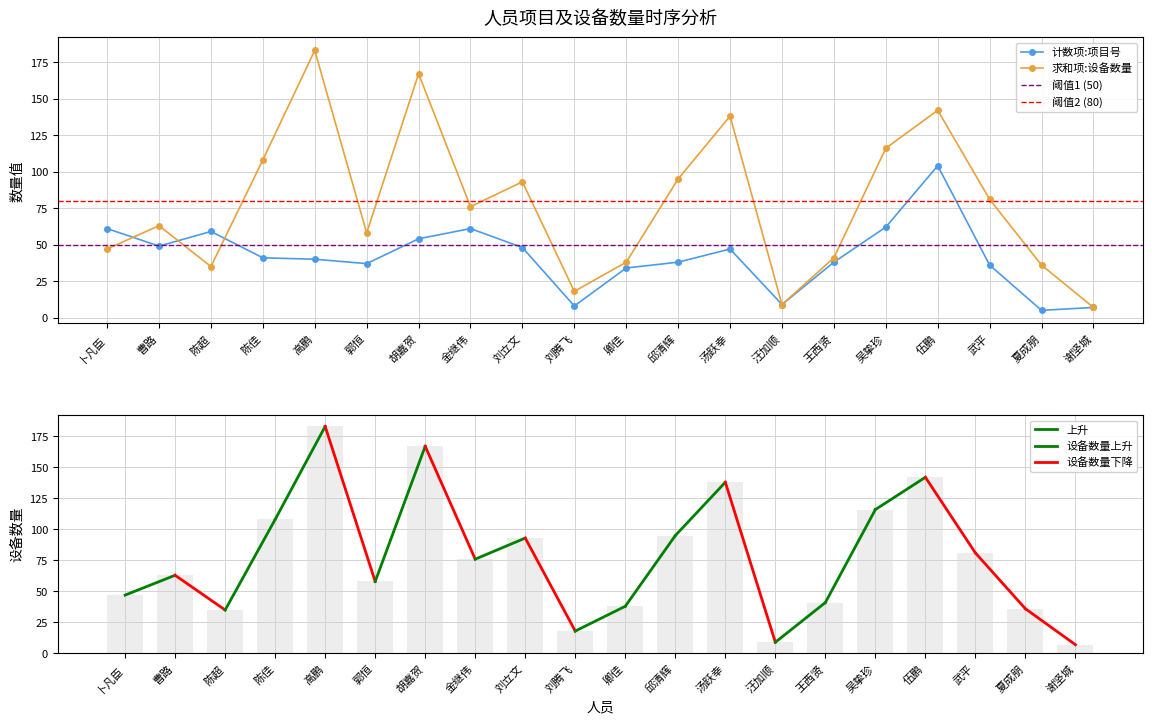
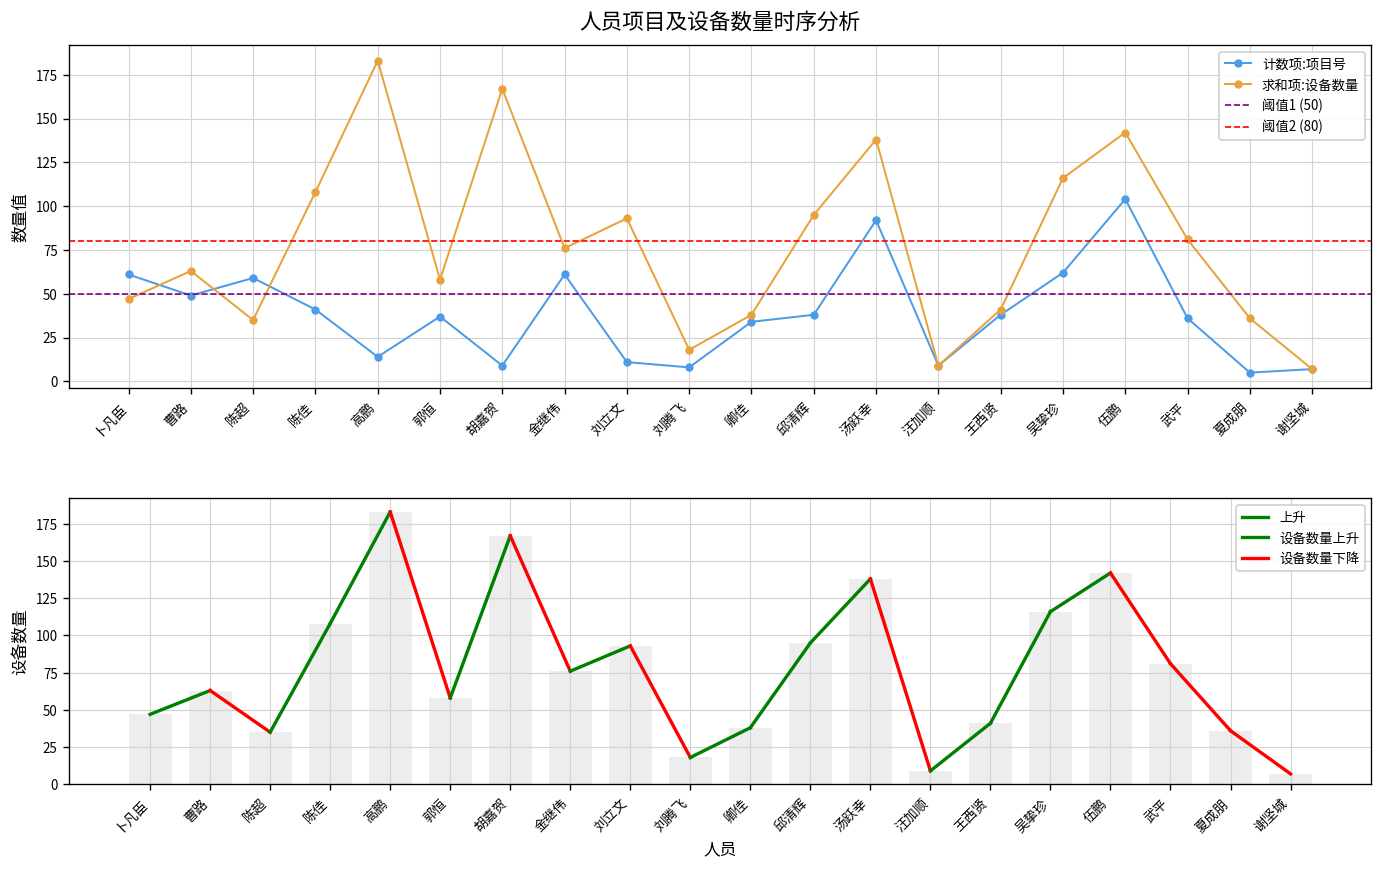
  {
    "人员项目及设备数量时序分析": {
      "计数项:项目号": {
        "卜凡臣": 61,
        "曹路": 49,
        "陈超": 59,
        "陈佳": 41,
-       "高鹏": 40,
+       "高鹏": 14,
        "郭恒": 37,
-       "胡嘉贺": 54,
+       "胡嘉贺": 9,
        "金继伟": 61,
-       "刘立文": 48,
+       "刘立文": 11,
        "刘腾飞": 8,
        "卿佳": 34,
        "邱清辉": 38,
-       "汤跃幸": 47,
+       "汤跃幸": 92,
        "王西贤": 38,
        "吴挚珍": 62,
        "伍鹏": 104,
        "武平": 36,
        "夏成朋": 5
      },
      "求和项:设备数量": {
        "卜凡臣": 47,
        "曹路": 63,
        "陈超": 35,
        "陈佳": 108,
        "高鹏": 183,
        "郭恒": 58,
        "胡嘉贺": 167,
        "金继伟": 76,
        "刘立文": 93,
        "刘腾飞": 18,
        "卿佳": 38,
        "邱清辉": 95,
        "汤跃幸": 138,
        "王西贤": 41,
        "吴挚珍": 116,
        "伍鹏": 142,
        "武平": 81,
        "夏成朋": 36
      }
    }
  }
